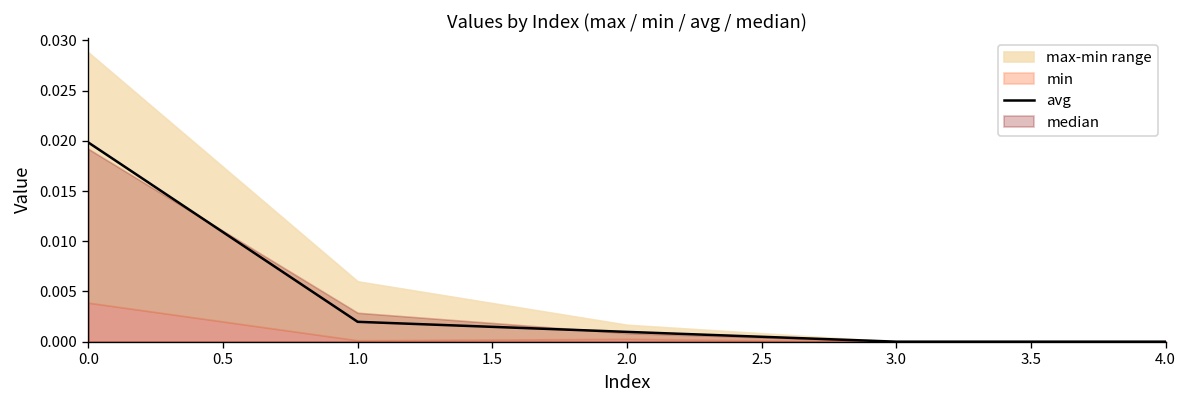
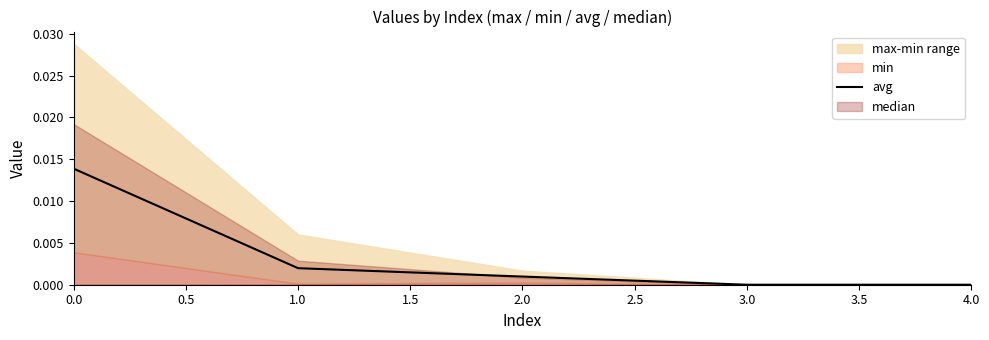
  {
    "avg": {
-     "0.0": 0.020,
+     "0.0": 0.014,
      "1.0": 0.002
    }
  }
